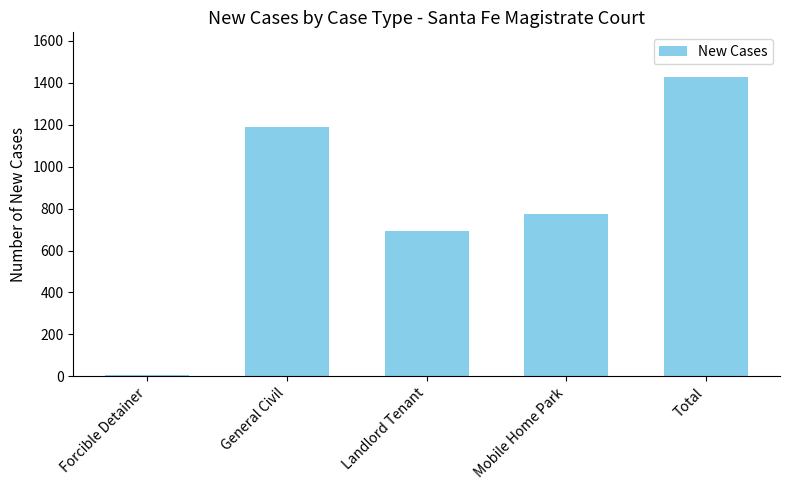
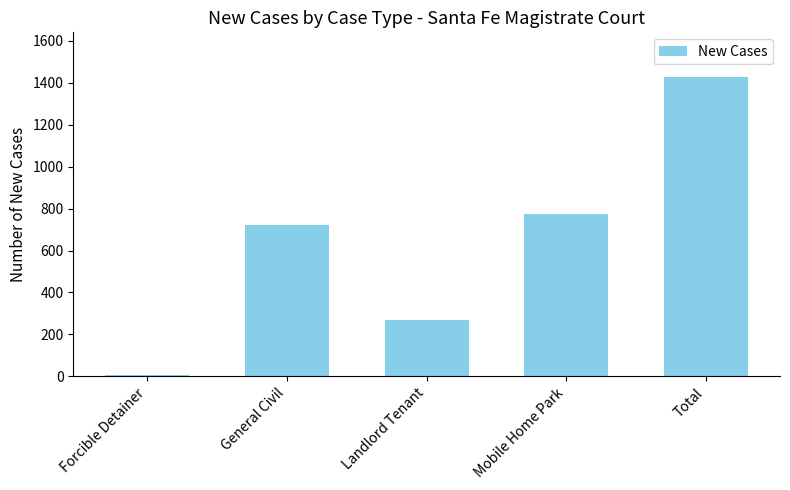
  {
-   "General Civil": 1190,
-   "Landlord Tenant": 690,
+   "General Civil": 720,
+   "Landlord Tenant": 270,
    "Mobile Home Park": 780,
    "Total": 1430
  }
